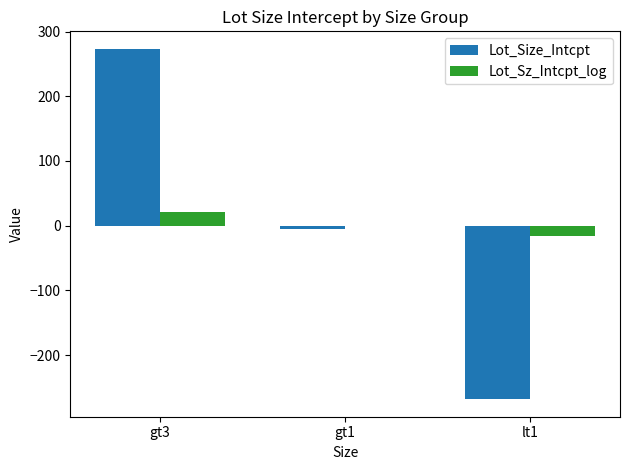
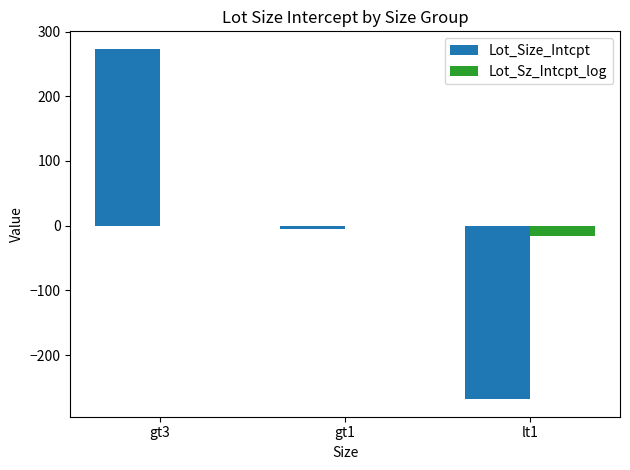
  {
    "Lot_Size_Intcpt": {
      "gt3": 270,
      "gt1": -10,
      "lt1": -270
    },
    "Lot_Sz_Intcpt_log": {
-     "gt3": 20,
+     "gt3": 0,
      "lt1": -20
    }
  }
